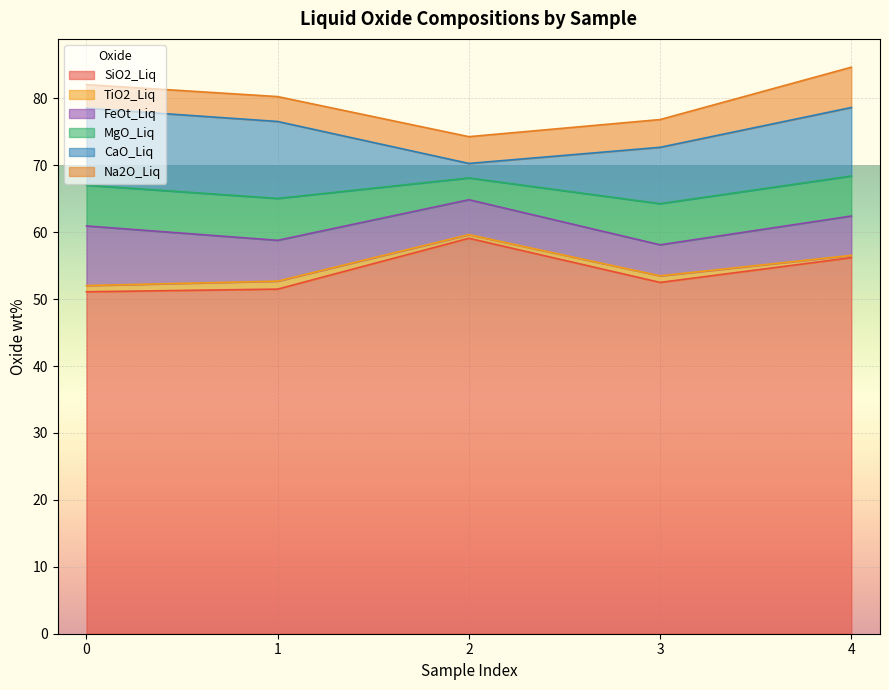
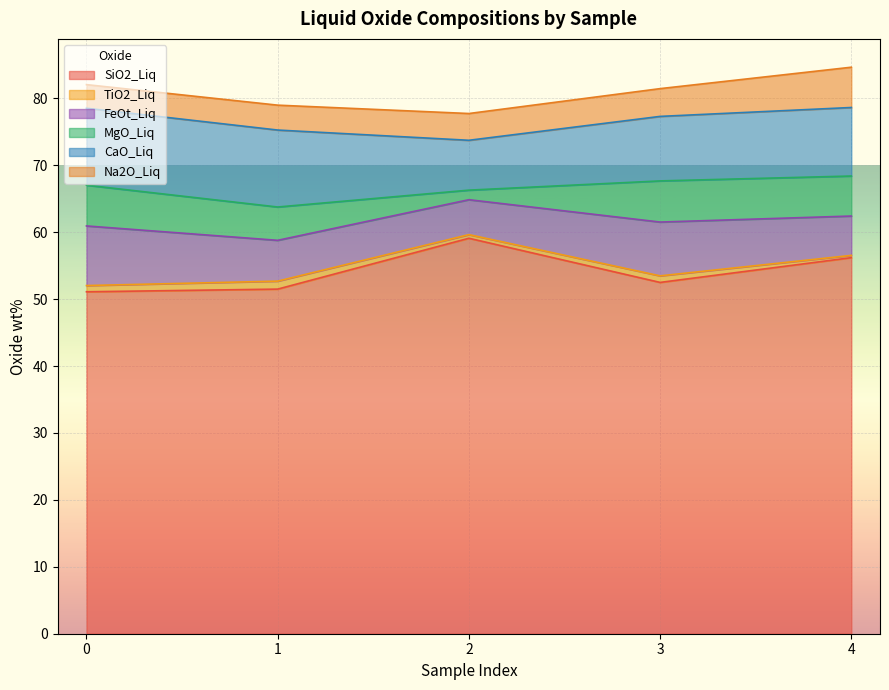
  {
    "FeOt_Liq": {
      "0": 9,
      "1": 6,
      "2": 5,
-     "3": 5,
+     "3": 8,
      "4": 6
    },
    "MgO_Liq": {
      "0": 6,
-     "1": 6,
-     "2": 3,
+     "1": 5,
+     "2": 1,
      "3": 6,
      "4": 6
    },
    "CaO_Liq": {
      "1": 12,
-     "2": 2,
-     "3": 8,
+     "2": 7,
+     "3": 10,
      "4": 10
    }
  }
